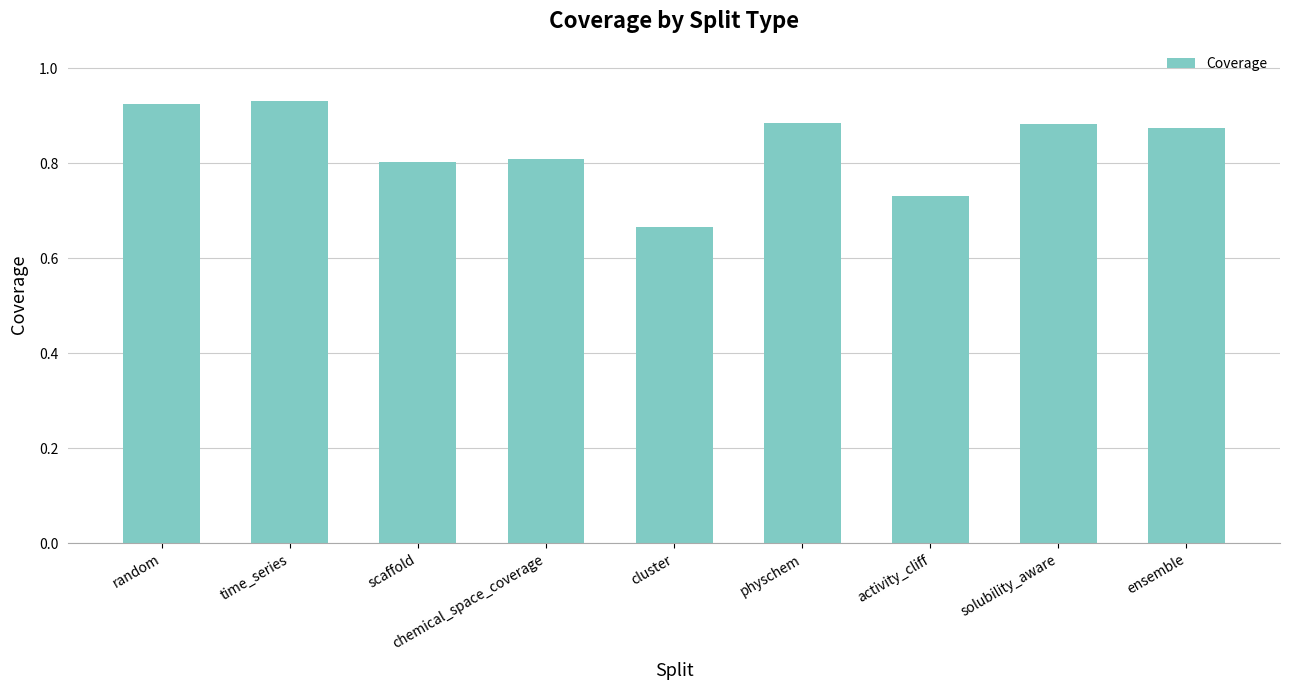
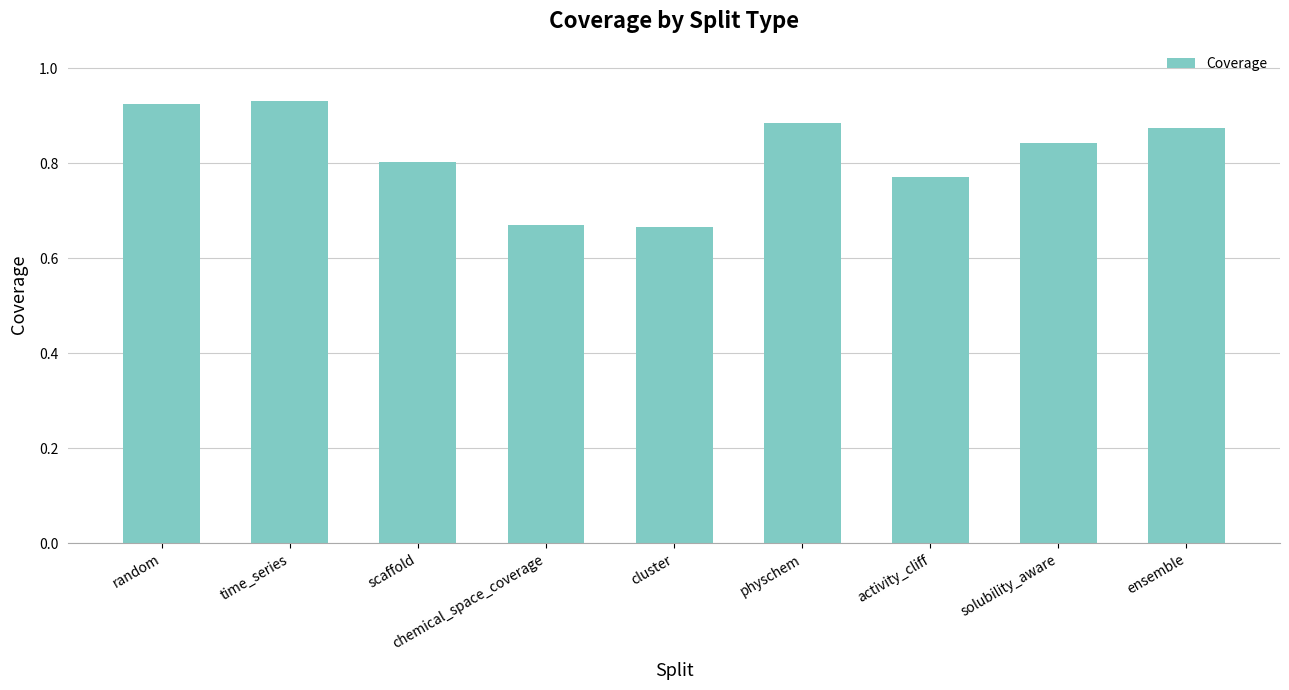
  {
    "random": 0.92,
    "time_series": 0.93,
    "scaffold": 0.80,
-   "chemical_space_coverage": 0.81,
+   "chemical_space_coverage": 0.67,
    "cluster": 0.67,
    "physchem": 0.88,
-   "activity_cliff": 0.73,
-   "solubility_aware": 0.88,
+   "activity_cliff": 0.77,
+   "solubility_aware": 0.84,
    "ensemble": 0.87
  }
